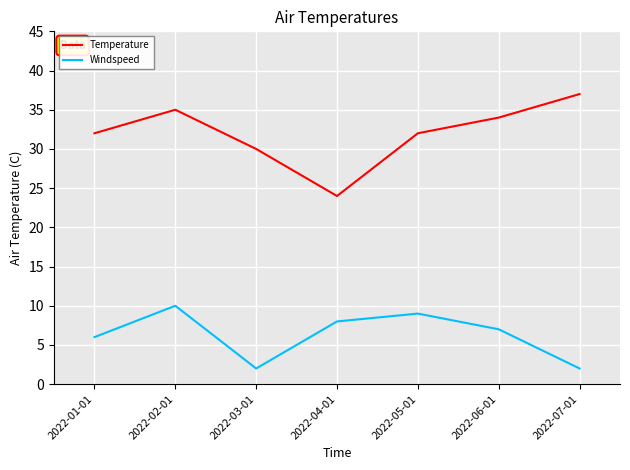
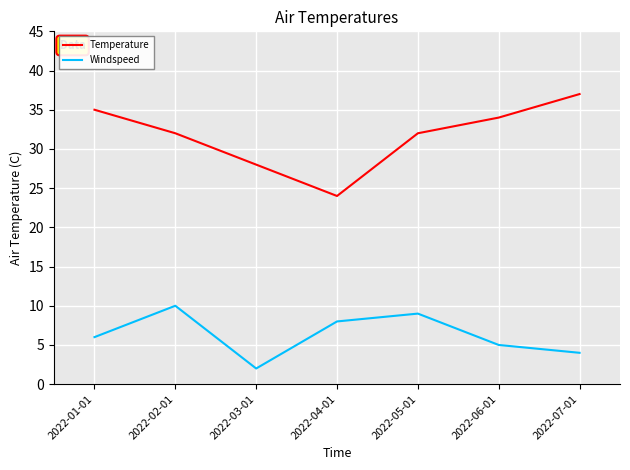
  {
    "Temperature": {
-     "2022-01-01": 32,
-     "2022-02-01": 35,
-     "2022-03-01": 30,
+     "2022-01-01": 35,
+     "2022-02-01": 32,
+     "2022-03-01": 28,
      "2022-04-01": 24,
      "2022-05-01": 32,
      "2022-06-01": 34,
      "2022-07-01": 37
    },
    "Windspeed": {
      "2022-01-01": 6,
      "2022-02-01": 10,
      "2022-03-01": 2,
      "2022-04-01": 8,
      "2022-05-01": 9,
-     "2022-06-01": 7,
-     "2022-07-01": 2
+     "2022-06-01": 5,
+     "2022-07-01": 4
    }
  }
